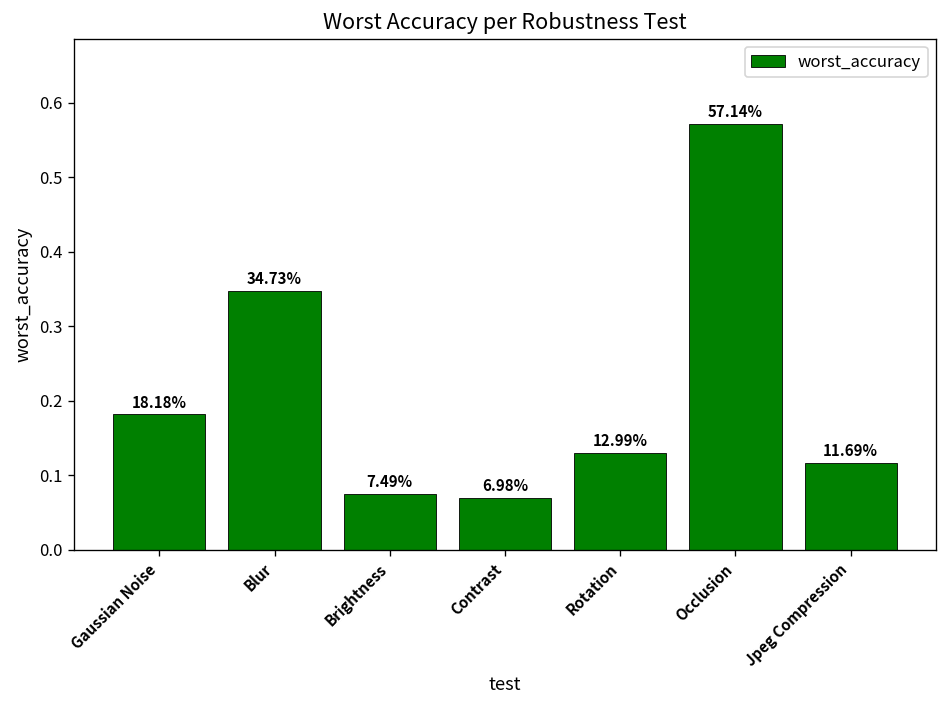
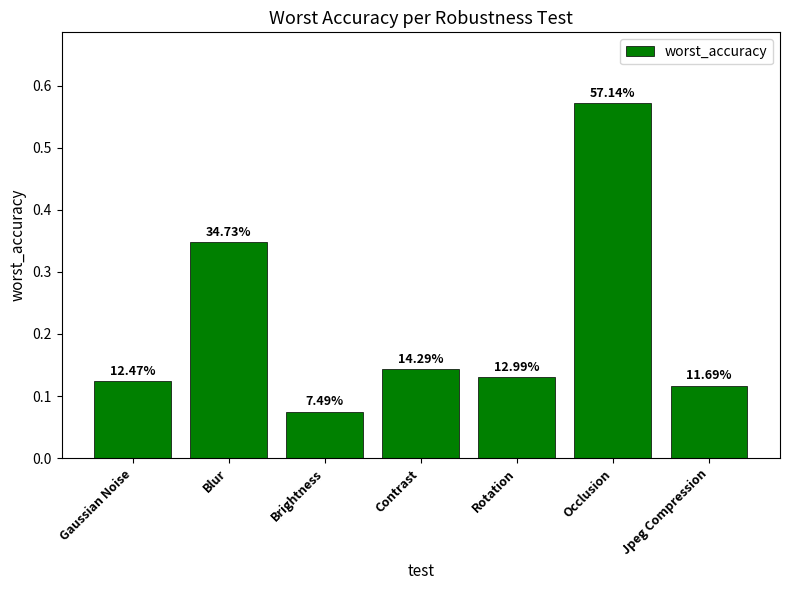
  {
-   "Gaussian Noise": "18.18%",
+   "Gaussian Noise": "12.47%",
    "Blur": "34.73%",
    "Brightness": "7.49%",
-   "Contrast": "6.98%",
+   "Contrast": "14.29%",
    "Rotation": "12.99%",
    "Occlusion": "57.14%",
    "Jpeg Compression": "11.69%"
  }
